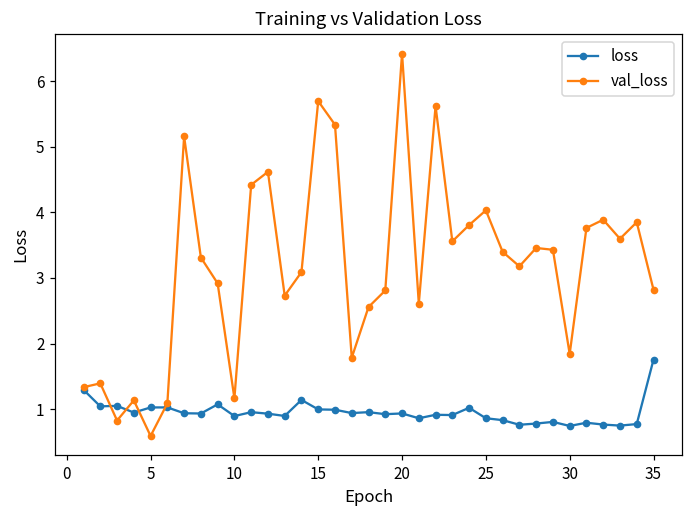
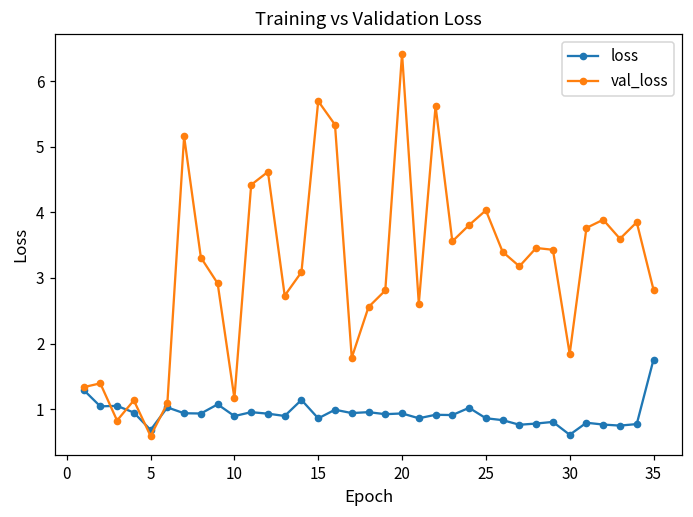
  {
    "loss": {
-     "5": 1.0,
+     "5": 0.7,
      "10": 0.9,
-     "15": 1.0,
+     "15": 0.9,
      "20": 0.9,
      "25": 0.9,
-     "30": 0.7,
+     "30": 0.6,
      "35": 1.8
    },
    "val_loss": {
      "5": 0.6,
      "10": 1.2,
      "15": 5.7,
      "20": 6.4,
      "25": 4.0,
      "30": 1.8,
      "35": 2.8
    }
  }
